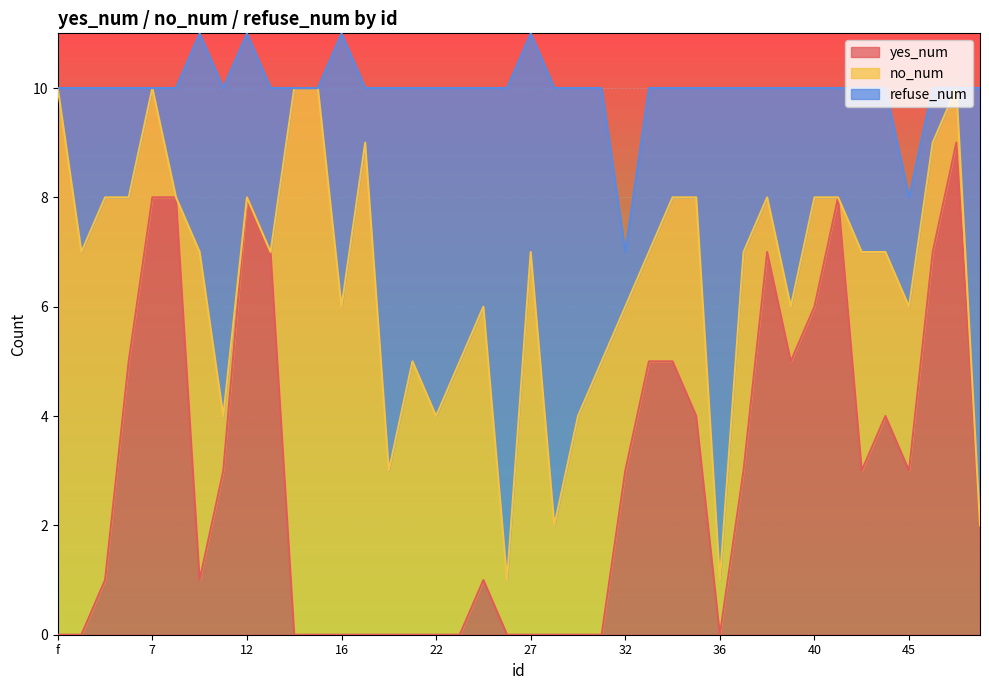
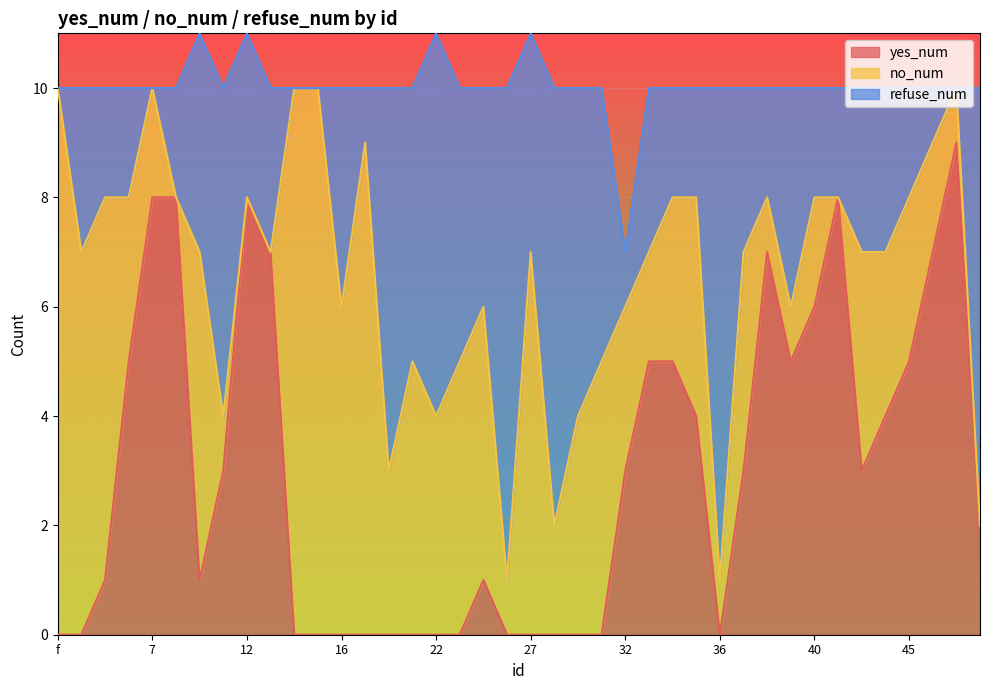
  {
    "yes_num": {
      "f": 0,
      "7": 8,
      "16": 0,
      "22": 0,
      "27": 0,
      "32": 3,
      "36": 0,
      "40": 6,
-     "45": 3
+     "45": 5
    },
    "no_num": {
      "16": 6,
      "22": 4,
      "27": 7,
      "32": 6,
      "36": 1,
      "40": 8
    },
    "refuse_num": {
      "12": 3,
-     "16": 5,
-     "22": 6,
+     "16": 4,
+     "22": 7,
      "27": 4,
      "32": 1,
      "36": 9,
      "40": 2
    }
  }
